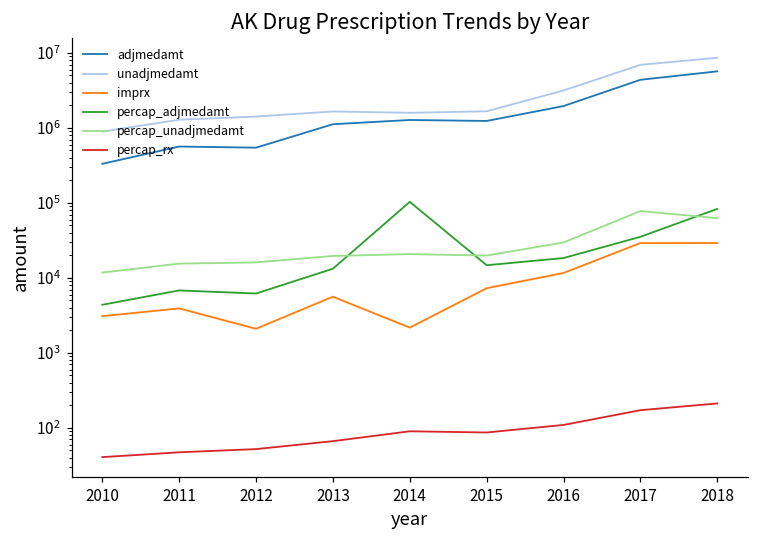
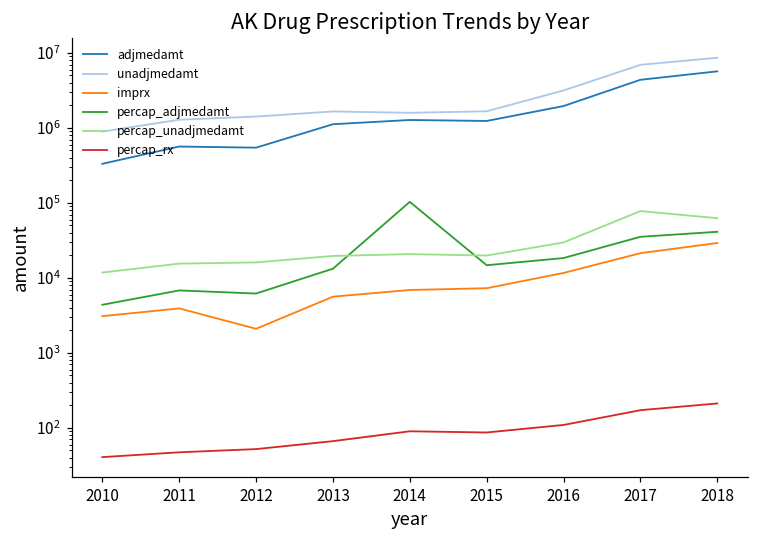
  {
    "adjmedamt": {
      "2010": 300000,
      "2011": 600000,
      "2012": 500000,
      "2013": 1100000,
      "2014": 1300000,
      "2015": 1200000,
      "2016": 2000000,
      "2017": 4000000,
      "2018": 6000000
    },
    "unadjmedamt": {
      "2010": 900000,
      "2011": 1300000,
      "2012": 1400000,
      "2013": 1700000,
      "2014": 1600000,
      "2015": 1700000,
      "2016": 3000000,
      "2017": 7000000,
      "2018": 9000000
    },
    "imprx": {
      "2010": 3000,
      "2011": 4000,
      "2012": 2100,
      "2013": 6000,
-     "2014": 2200,
+     "2014": 7000,
      "2015": 7000,
      "2016": 12000,
-     "2017": 29000,
+     "2017": 21000,
      "2018": 29000
    },
    "percap_adjmedamt": {
      "2010": 4000,
      "2011": 7000,
      "2012": 6000,
      "2013": 13000,
      "2014": 100000,
      "2015": 15000,
      "2016": 18000,
      "2017": 40000,
-     "2018": 80000
+     "2018": 40000
    },
    "percap_unadjmedamt": {
      "2010": 12000,
      "2011": 15000,
      "2012": 16000,
      "2013": 20000,
      "2014": 21000,
      "2015": 20000,
      "2016": 30000,
      "2017": 80000,
      "2018": 60000
    },
    "percap_rx": {
      "2010": 40,
      "2011": 50,
      "2012": 50,
      "2013": 70,
      "2014": 90,
      "2015": 90,
      "2016": 110,
      "2017": 170,
      "2018": 210
    }
  }
